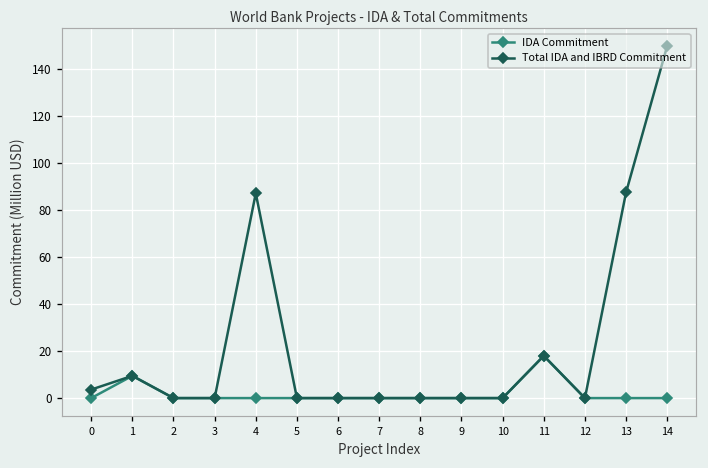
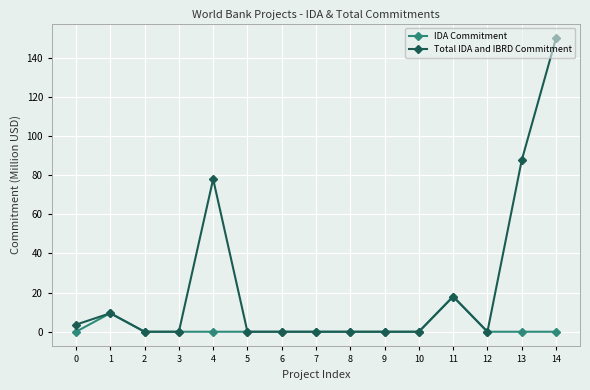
  {
    "IDA Commitment": {
      "0": 0,
      "4": 0,
      "13": 0,
      "14": 0
    },
    "Total IDA and IBRD Commitment": {
      "0": 4,
-     "4": 87,
+     "4": 78,
      "13": 88
    }
  }
